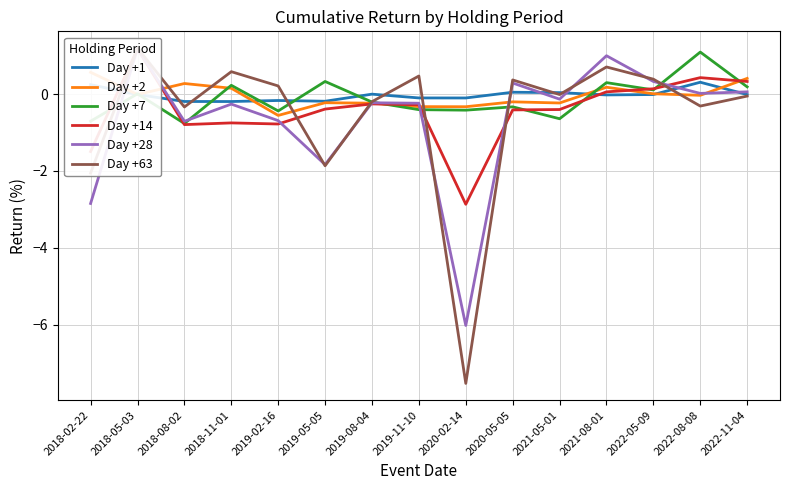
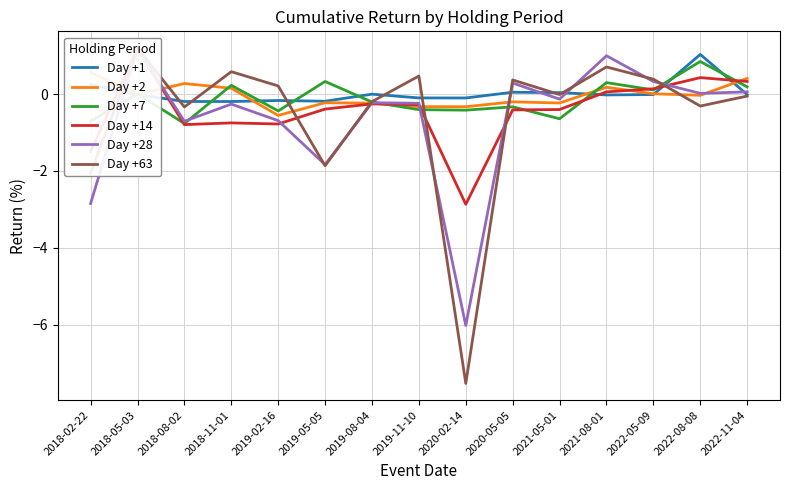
  {
    "Day +1": {
      "2018-08-02": -0.2,
      "2018-11-01": -0.2,
      "2019-02-16": -0.2,
      "2019-08-04": 0.0,
      "2019-11-10": -0.1,
      "2020-02-14": -0.1,
      "2020-05-05": 0.0,
      "2021-08-01": 0.0,
-     "2022-08-08": 0.3
+     "2022-08-08": 1.0
    },
    "Day +2": {
      "2018-08-02": 0.3,
      "2018-11-01": 0.2,
      "2019-02-16": -0.6,
      "2020-02-14": -0.3,
      "2020-05-05": -0.2,
      "2021-05-01": -0.2,
      "2021-08-01": 0.2,
      "2022-11-04": 0.4
    },
    "Day +7": {
      "2018-11-01": 0.2,
      "2019-02-16": -0.4,
      "2019-05-05": 0.3,
      "2019-11-10": -0.4,
      "2020-02-14": -0.4,
      "2020-05-05": -0.3,
      "2021-05-01": -0.6,
      "2021-08-01": 0.3,
-     "2022-08-08": 1.1,
+     "2022-08-08": 0.9,
      "2022-11-04": 0.2
    },
    "Day +14": {
      "2018-11-01": -0.7,
      "2019-02-16": -0.8,
      "2019-05-05": -0.4,
      "2020-02-14": -2.9,
      "2020-05-05": -0.4,
      "2021-05-01": -0.4,
      "2021-08-01": 0.1,
      "2022-08-08": 0.4,
      "2022-11-04": 0.3
    },
    "Day +28": {
      "2018-02-22": -2.8,
      "2018-11-01": -0.3,
      "2019-02-16": -0.7,
      "2020-02-14": -6.0,
      "2020-05-05": 0.3,
      "2021-05-01": -0.1,
      "2021-08-01": 1.0,
      "2022-11-04": 0.1
    },
    "Day +63": {
      "2018-08-02": -0.3,
      "2018-11-01": 0.6,
      "2019-02-16": 0.2,
      "2019-11-10": 0.5,
      "2020-02-14": -7.5,
      "2020-05-05": 0.4,
      "2021-08-01": 0.7,
      "2022-08-08": -0.3
    }
  }
